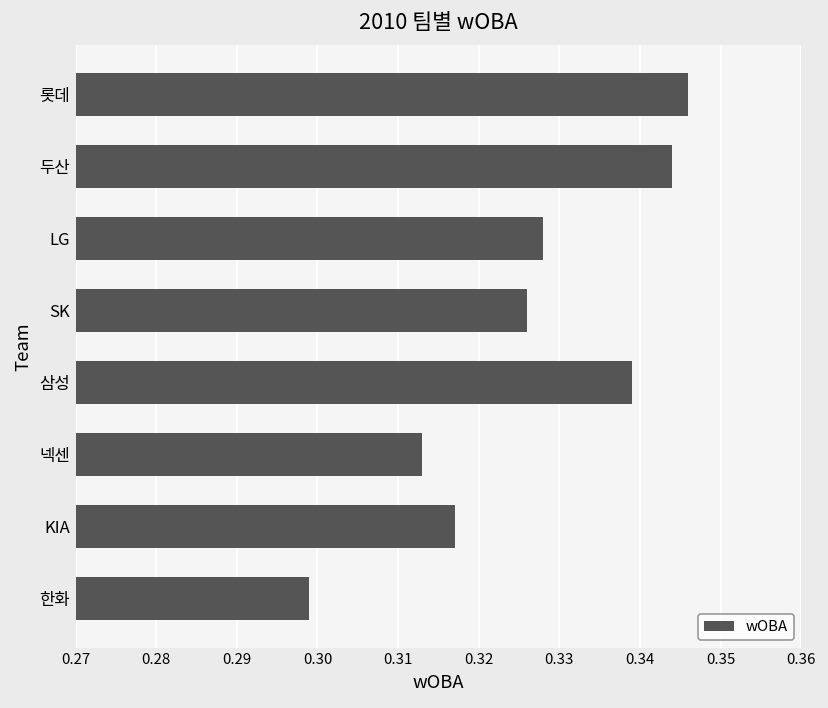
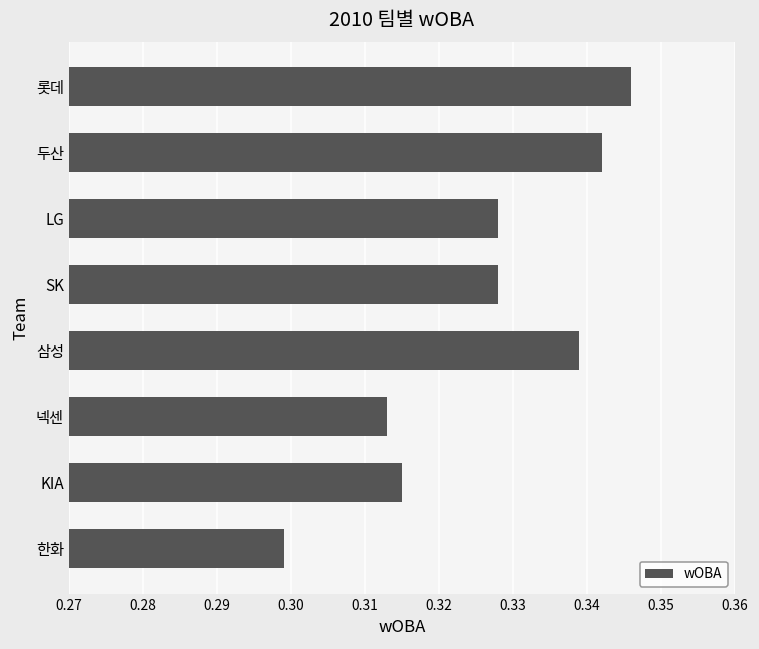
  {
    "롯데": 0.346,
-   "두산": 0.344,
+   "두산": 0.342,
    "LG": 0.328,
-   "SK": 0.326,
+   "SK": 0.328,
    "삼성": 0.339,
    "넥센": 0.313,
-   "KIA": 0.317,
+   "KIA": 0.315,
    "한화": 0.299
  }
